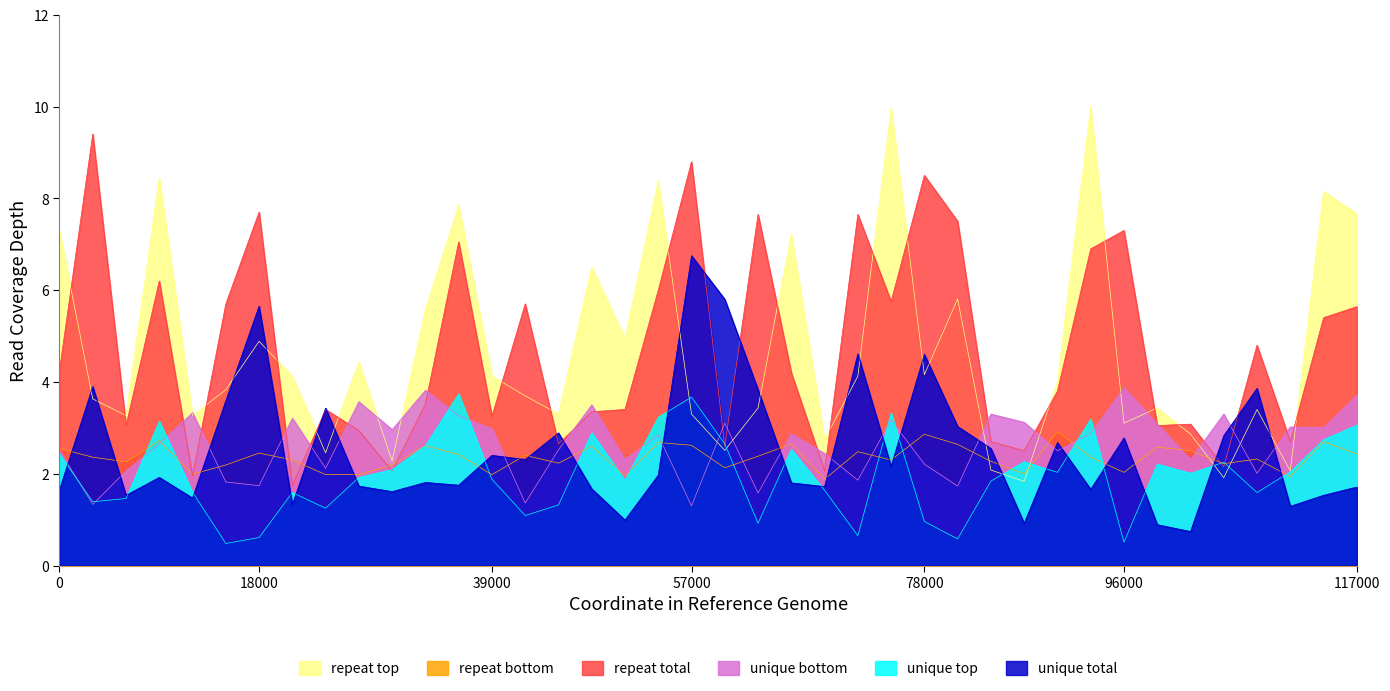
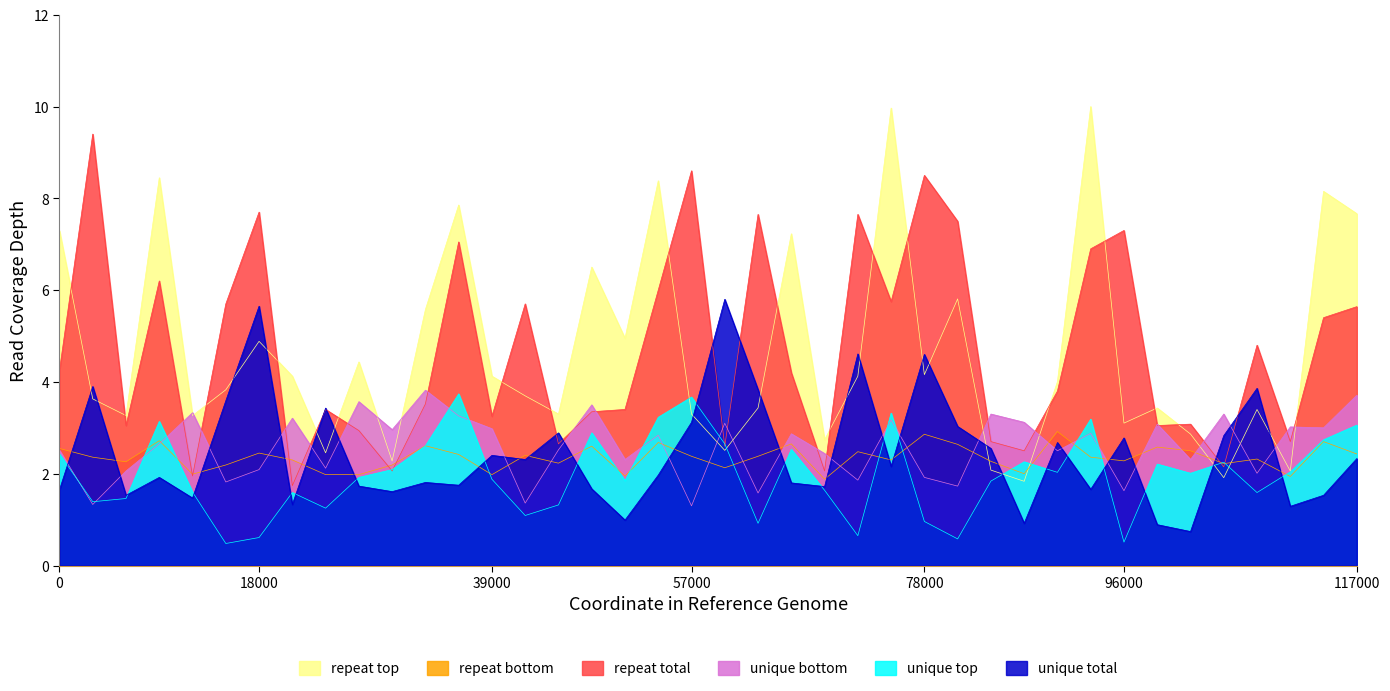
  {
    "repeat top": {
      "0": 7.3,
      "18000": 4.9,
      "39000": 4.1,
      "57000": 3.3,
      "78000": 4.2,
      "96000": 3.1,
      "117000": 7.7
    },
    "repeat bottom": {
      "18000": 2.5,
      "39000": 2.0,
-     "57000": 2.6,
+     "57000": 2.4,
      "78000": 2.9,
-     "96000": 2.0,
+     "96000": 2.3,
      "117000": 2.4
    },
    "repeat total": {
      "0": 4.3,
      "18000": 7.7,
      "39000": 3.3,
-     "57000": 8.8,
+     "57000": 8.6,
      "78000": 8.5,
      "96000": 7.3,
      "117000": 5.6
    },
    "unique bottom": {
-     "18000": 1.7,
+     "18000": 2.1,
      "39000": 3.0,
      "57000": 1.3,
-     "78000": 2.2,
-     "96000": 3.9,
+     "78000": 1.9,
+     "96000": 1.6,
      "117000": 3.7
    },
    "unique top": {
      "0": 2.4,
      "18000": 0.6,
      "39000": 1.9,
      "57000": 3.7,
      "78000": 1.0,
      "96000": 0.5,
      "117000": 3.1
    },
    "unique total": {
      "0": 1.7,
      "18000": 5.7,
      "39000": 2.4,
-     "57000": 6.8,
+     "57000": 3.1,
      "78000": 4.6,
      "96000": 2.8,
-     "117000": 1.7
+     "117000": 2.3
    }
  }
